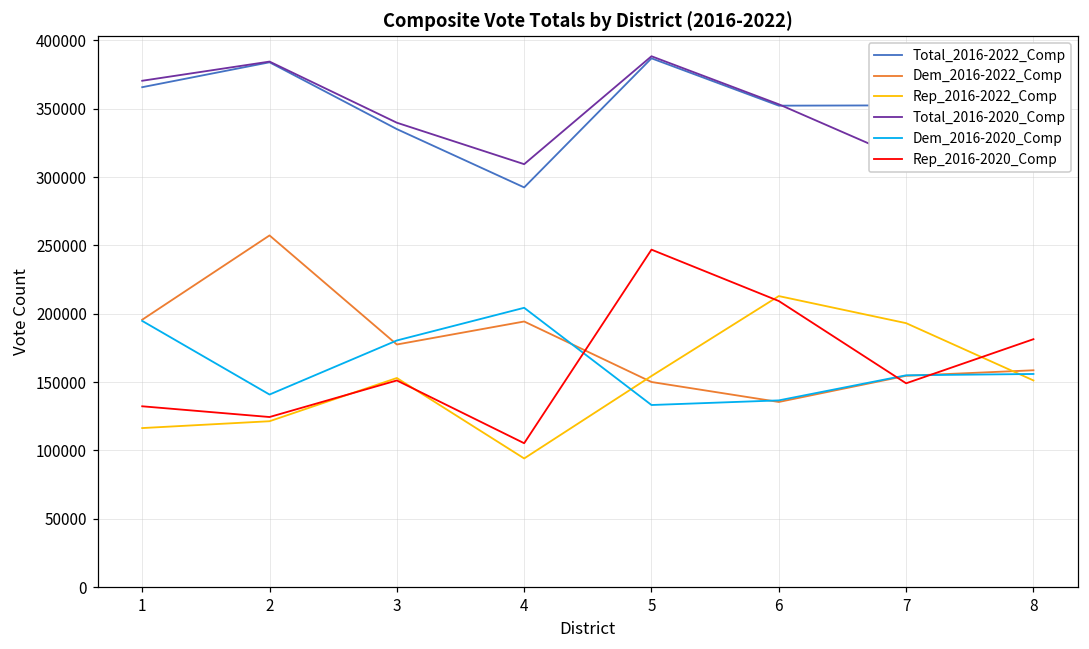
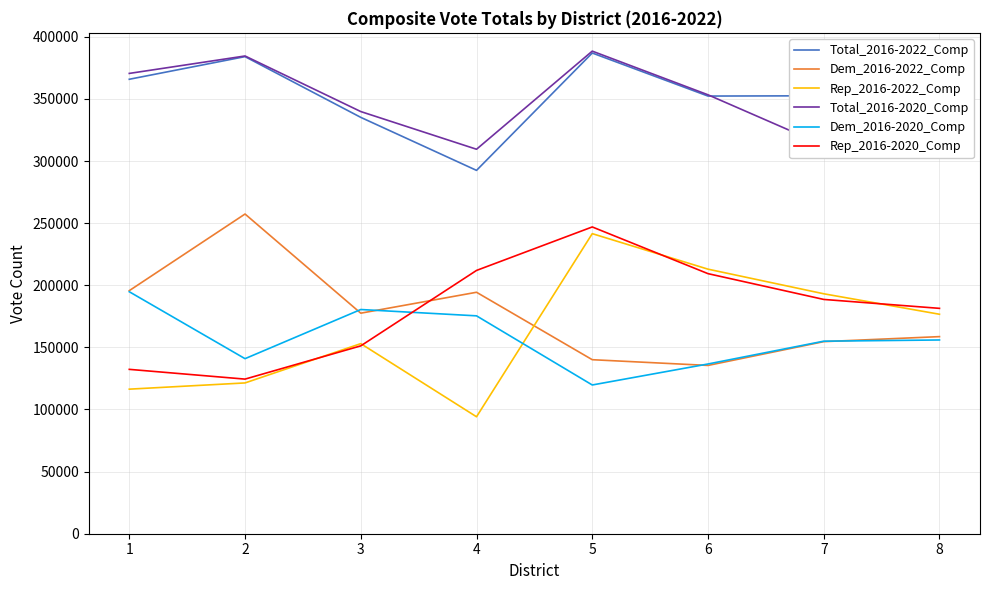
  {
    "Total_2016-2022_Comp": {
      "1": 366000,
      "3": 335000,
      "4": 292000
    },
    "Dem_2016-2022_Comp": {
      "2": 257000,
      "3": 178000,
      "4": 194000,
-     "5": 150000,
+     "5": 140000,
      "8": 159000
    },
    "Rep_2016-2022_Comp": {
      "1": 116000,
      "2": 121000,
      "4": 94000,
-     "5": 154000,
+     "5": 242000,
      "6": 213000,
      "7": 193000,
-     "8": 151000
+     "8": 177000
    },
    "Total_2016-2020_Comp": {
      "1": 371000,
      "3": 340000,
      "4": 309000
    },
    "Dem_2016-2020_Comp": {
      "2": 141000,
      "3": 180000,
-     "4": 204000,
-     "5": 133000,
+     "4": 175000,
+     "5": 120000,
      "8": 156000
    },
    "Rep_2016-2020_Comp": {
      "1": 132000,
      "2": 124000,
-     "4": 105000,
+     "4": 212000,
      "5": 247000,
      "6": 209000,
-     "7": 149000,
+     "7": 189000,
      "8": 181000
    }
  }
